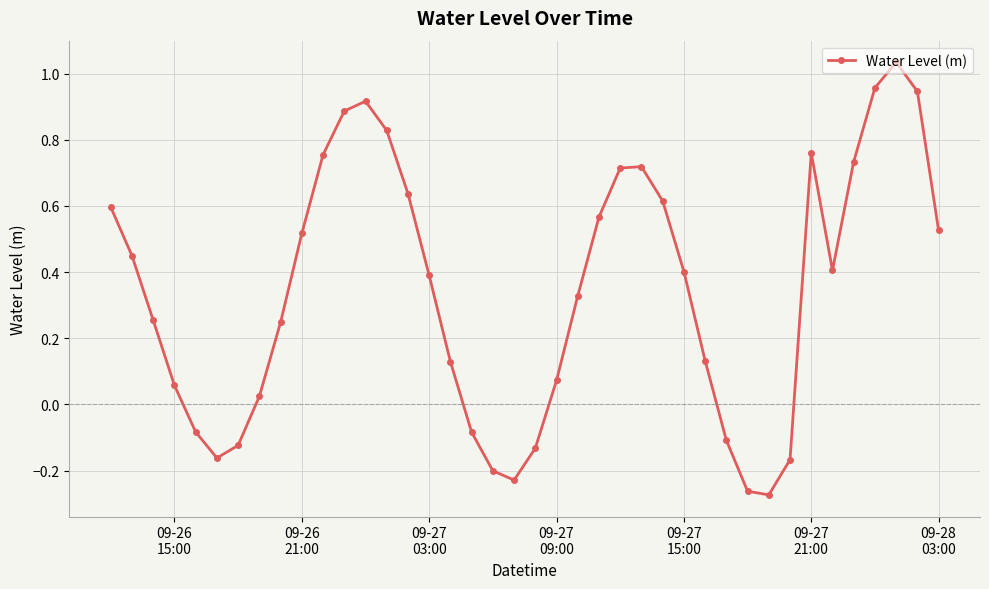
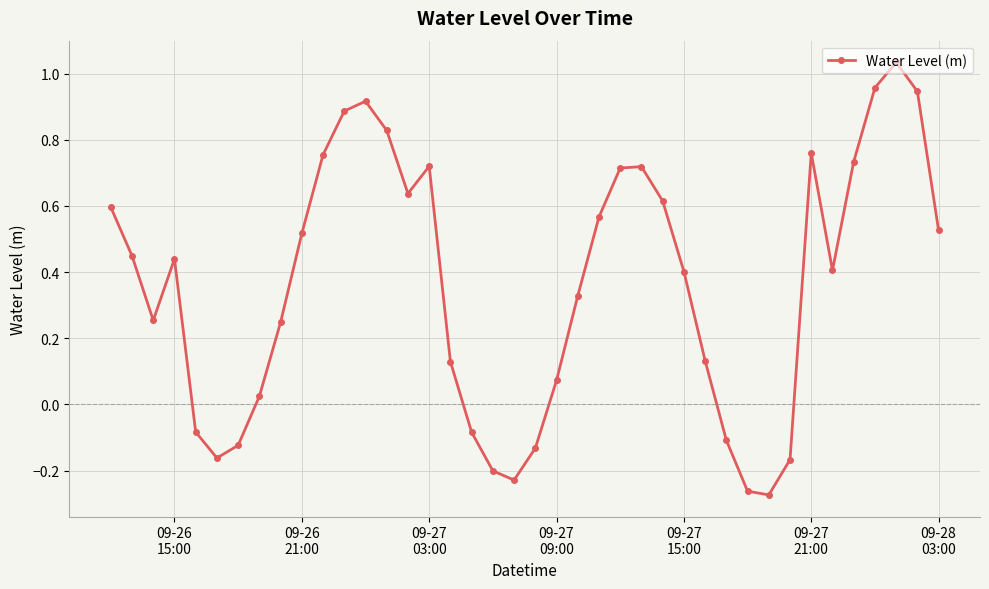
  {
-   "09-26 15:00": 0.06,
+   "09-26 15:00": 0.44,
    "09-26 21:00": 0.52,
-   "09-27 03:00": 0.39,
+   "09-27 03:00": 0.72,
    "09-27 09:00": 0.07,
    "09-27 15:00": 0.40,
    "09-27 21:00": 0.76,
    "09-28 03:00": 0.53
  }
